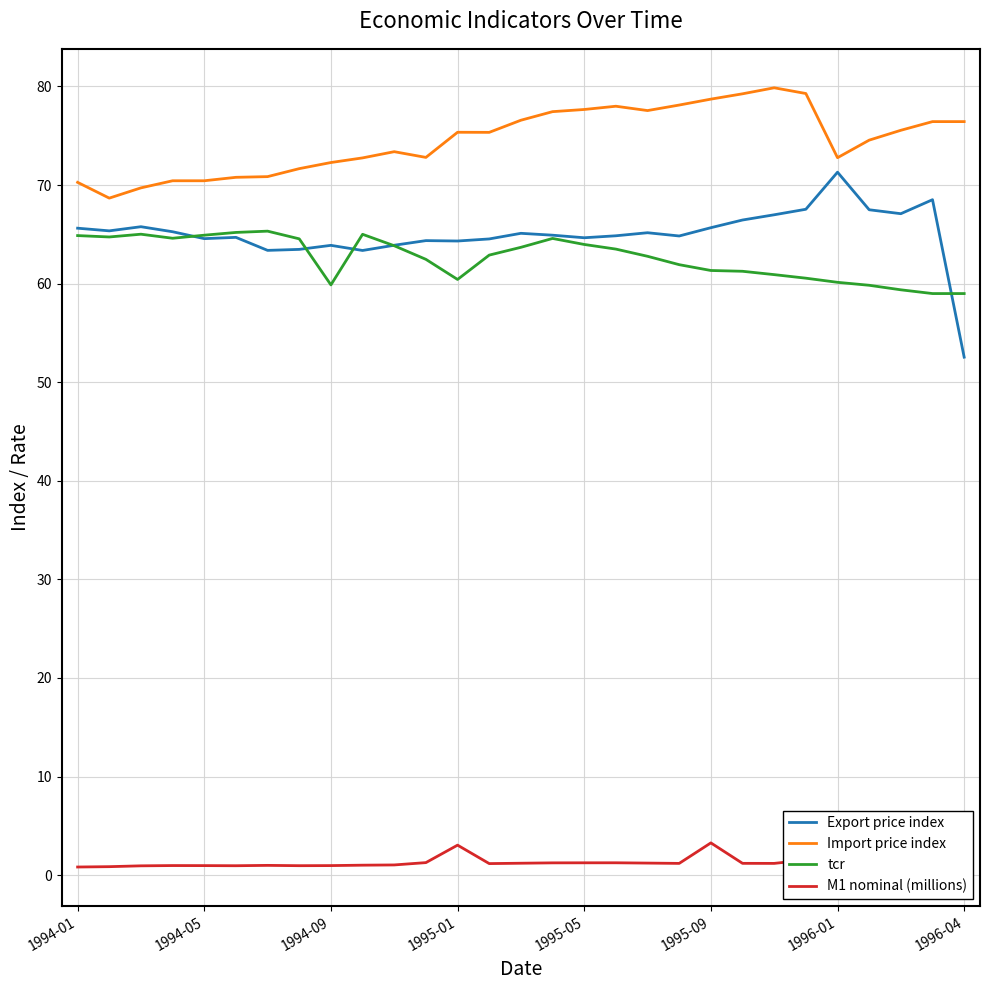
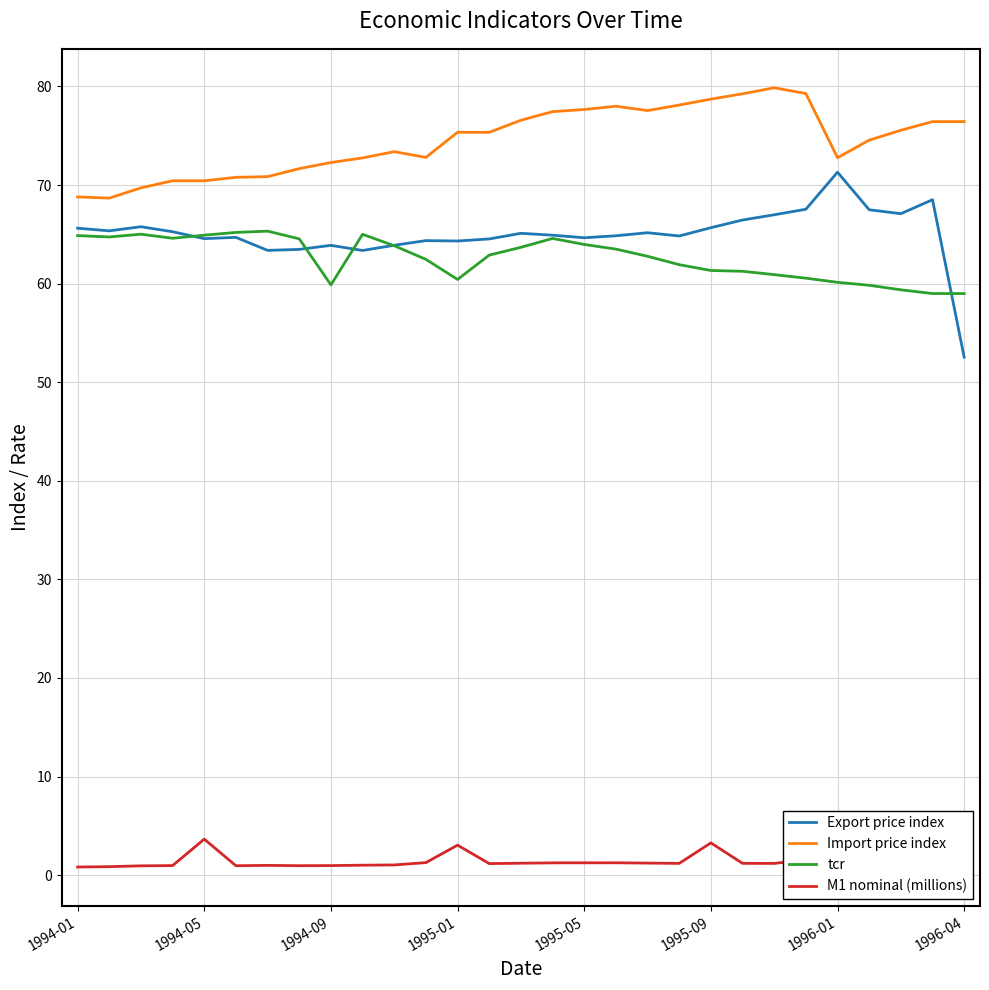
  {
    "Export price index": {
      "1994-01": 66,
      "1994-05": 65,
      "1994-09": 64,
      "1995-01": 64,
      "1995-05": 65,
      "1995-09": 66,
      "1996-01": 71
    },
    "Import price index": {
-     "1994-01": 70,
+     "1994-01": 69,
      "1994-05": 70,
      "1994-09": 72,
      "1995-01": 75,
      "1995-05": 78,
      "1995-09": 79,
      "1996-01": 73
    },
    "tcr": {
      "1994-01": 65,
      "1994-05": 65,
      "1994-09": 60,
      "1995-01": 60,
      "1995-05": 64,
      "1995-09": 61,
      "1996-01": 60
    },
    "M1 nominal (millions)": {
      "1994-01": 1,
-     "1994-05": 1,
+     "1994-05": 4,
      "1994-09": 1,
      "1995-01": 3,
      "1995-05": 1,
      "1995-09": 3
    }
  }
